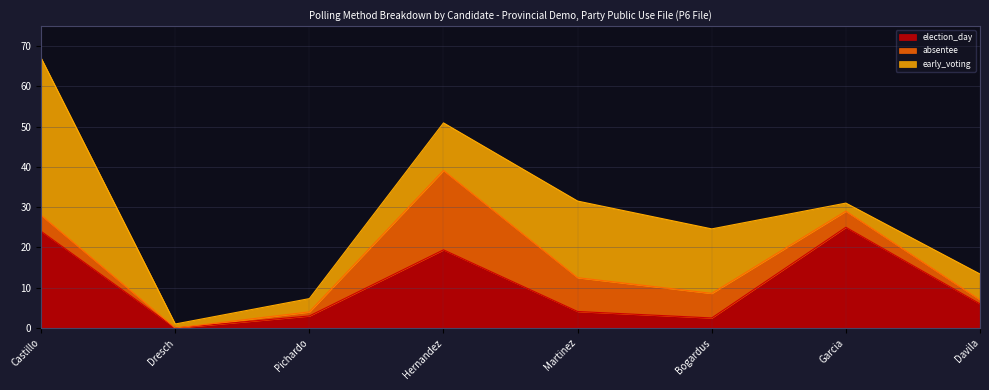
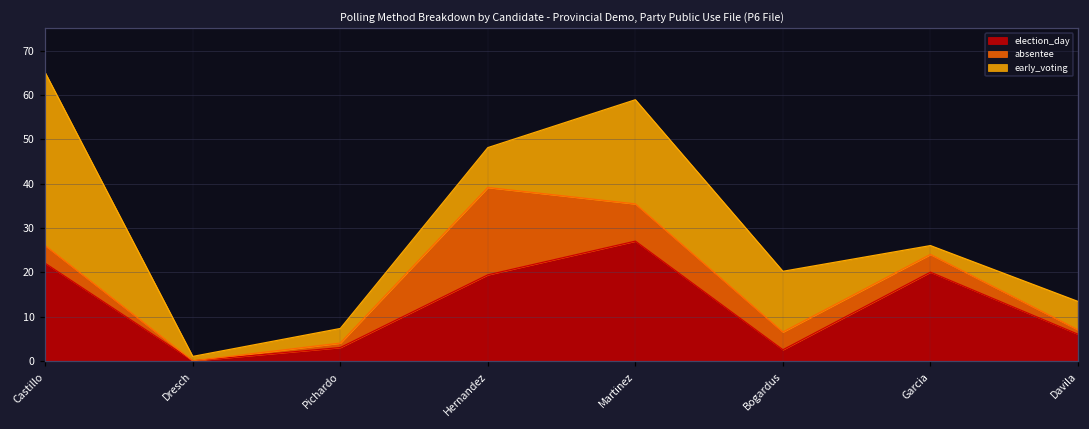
  {
    "election_day": {
-     "Castillo": 24,
+     "Castillo": 22,
      "Pichardo": 3,
      "Hernandez": 19,
-     "Martinez": 4,
+     "Martinez": 27,
      "Bogardus": 3,
-     "Garcia": 25,
+     "Garcia": 20,
      "Davila": 6
    },
    "absentee": {
      "Castillo": 4,
      "Pichardo": 1,
      "Hernandez": 20,
      "Martinez": 8,
-     "Bogardus": 6,
+     "Bogardus": 4,
      "Garcia": 4,
      "Davila": 1
    },
    "early_voting": {
      "Castillo": 39,
      "Dresch": 1,
      "Pichardo": 3,
-     "Hernandez": 12,
-     "Martinez": 19,
-     "Bogardus": 16,
+     "Hernandez": 9,
+     "Martinez": 24,
+     "Bogardus": 14,
      "Garcia": 2,
      "Davila": 6
    }
  }
